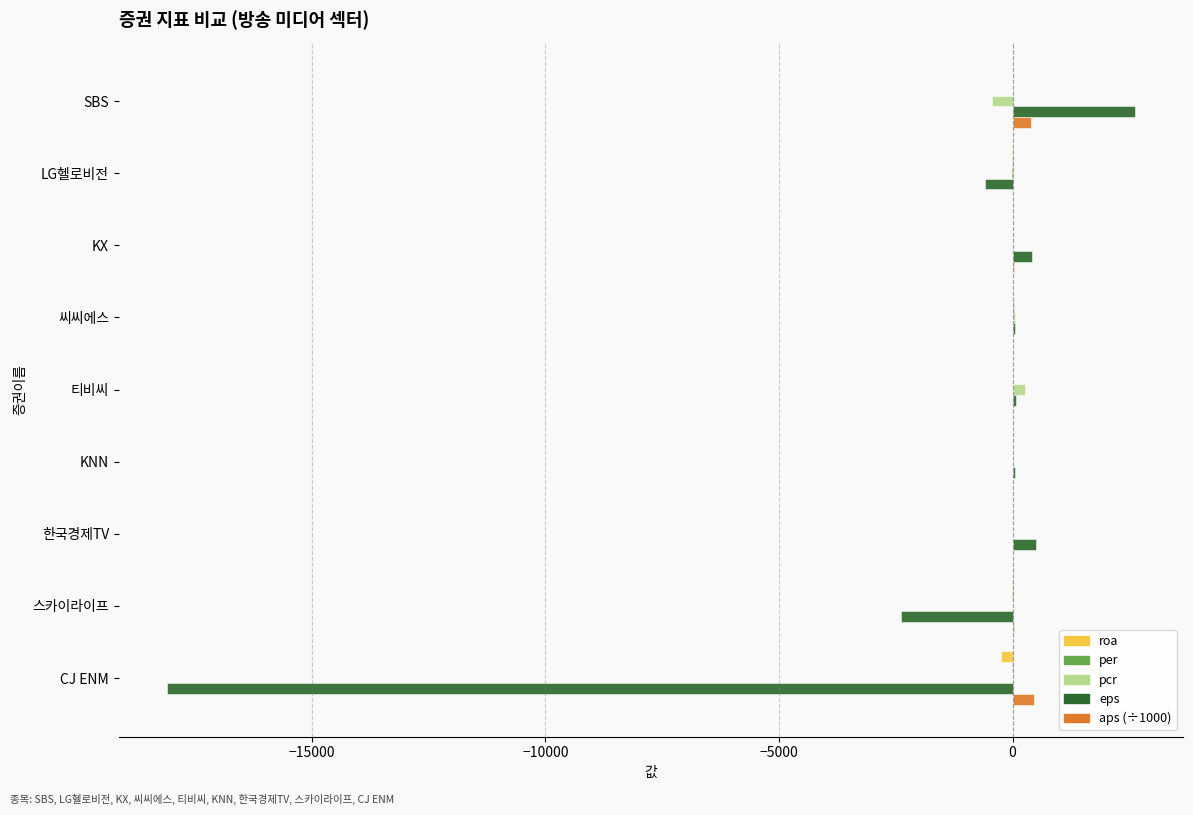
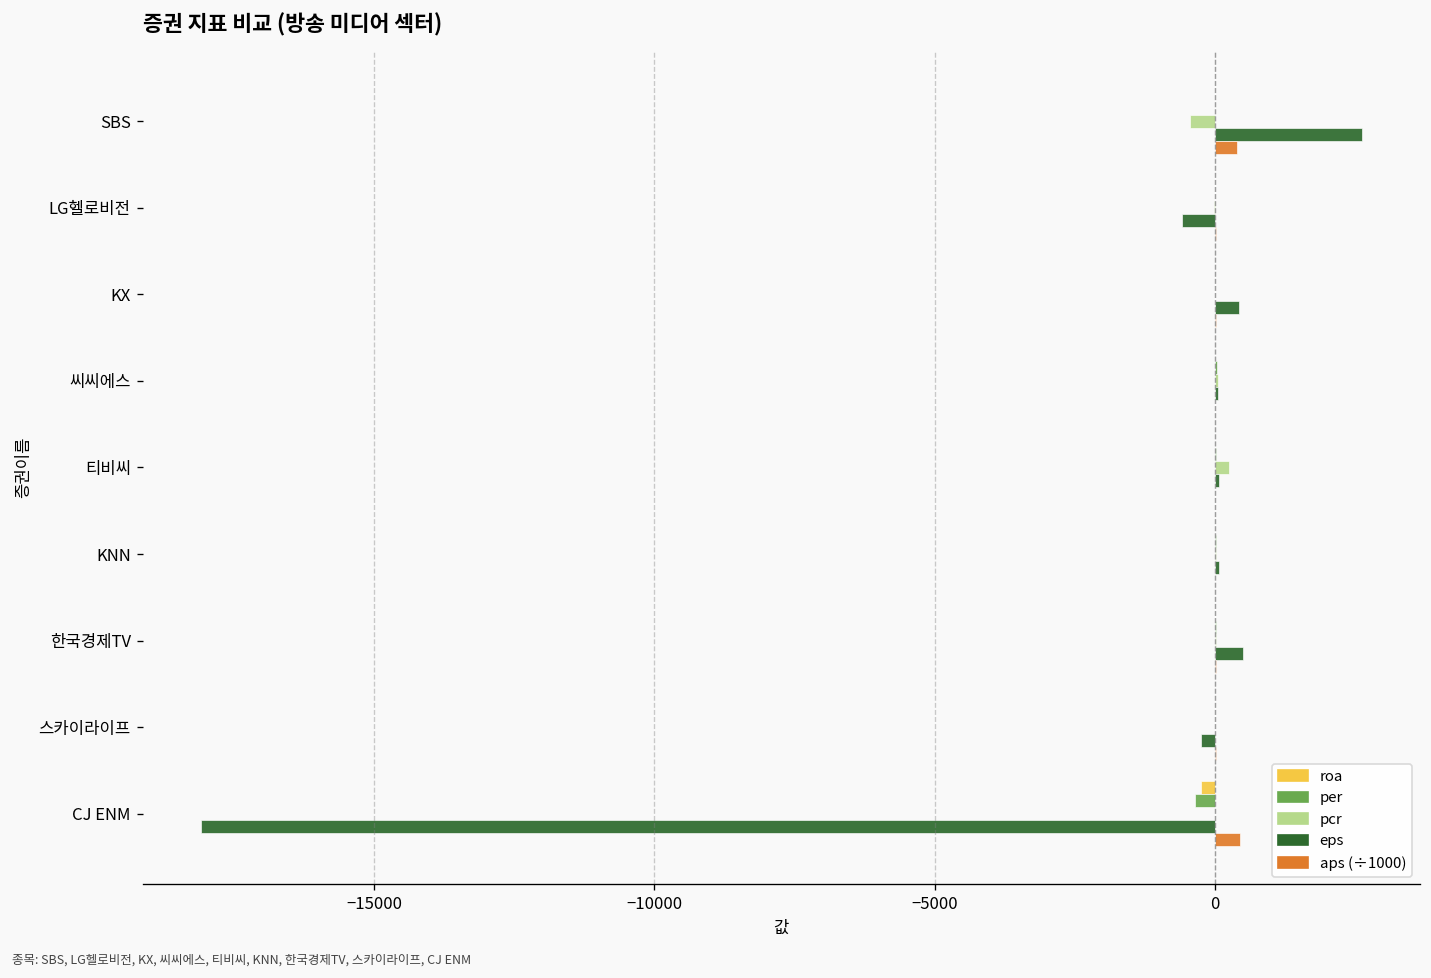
  {
    "roa": {
      "CJ ENM": -300
    },
    "per": {
-     "CJ ENM": 0
+     "CJ ENM": -400
    },
    "pcr": {
      "SBS": -400,
      "씨씨에스": 100,
      "티비씨": 300
    },
    "eps": {
      "SBS": 2600,
      "LG헬로비전": -600,
      "KX": 400,
      "티비씨": 100,
      "KNN": 100,
      "한국경제TV": 500,
-     "스카이라이프": -2400,
+     "스카이라이프": -300,
      "CJ ENM": -18100
    },
    "aps (÷1000)": {
      "SBS": 400,
      "CJ ENM": 500
    }
  }
